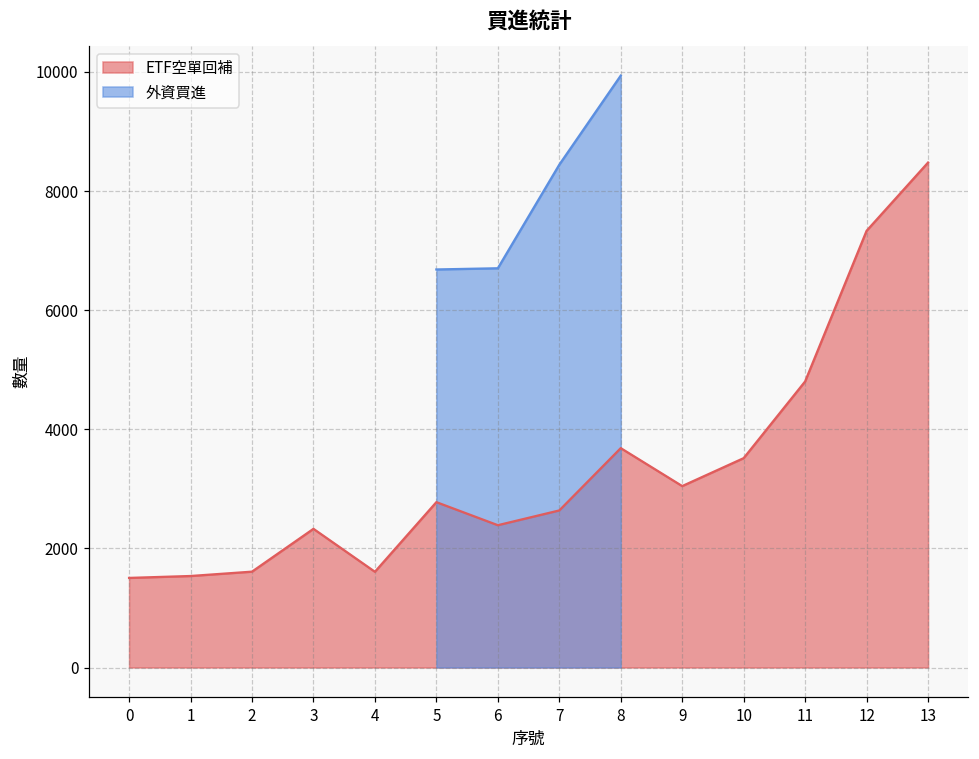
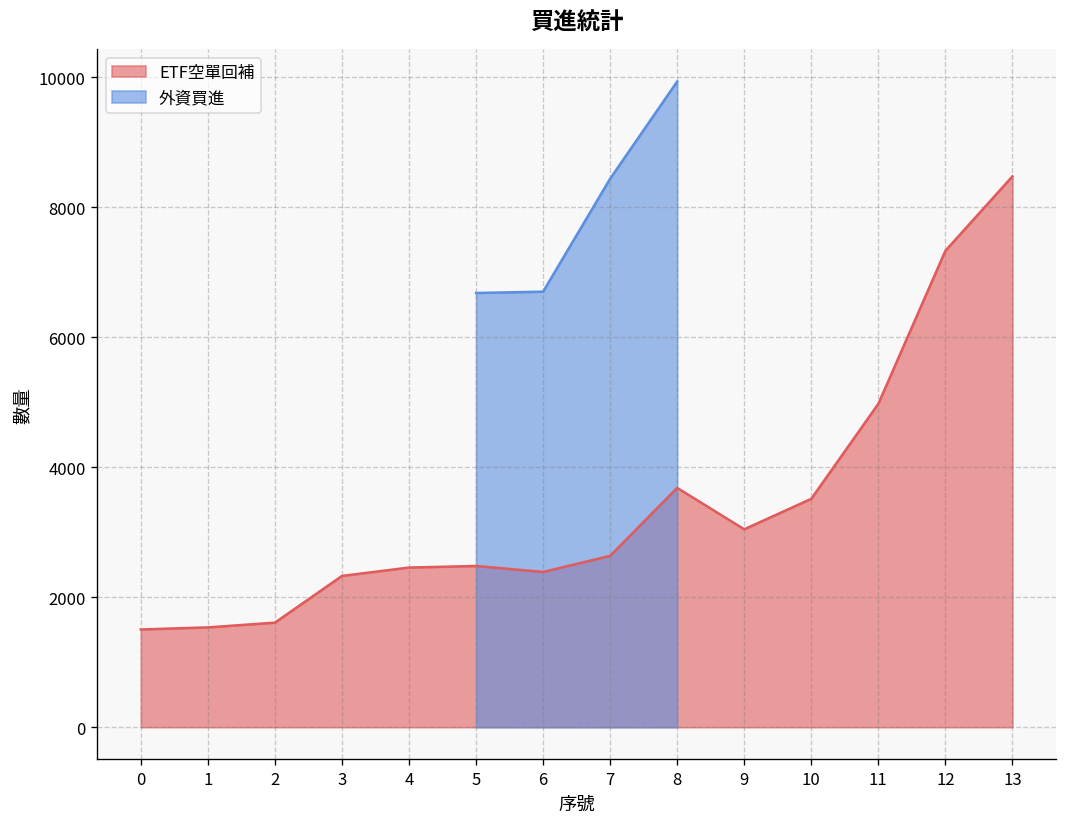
  {
    "ETF空單回補": {
      "0": 1500,
      "1": 1500,
      "2": 1600,
      "3": 2300,
-     "4": 1600,
-     "5": 2800,
+     "4": 2500,
+     "5": 2500,
      "6": 2400,
      "7": 2600,
      "8": 3700,
      "9": 3000,
      "10": 3500,
-     "11": 4800,
+     "11": 5000,
      "12": 7300,
      "13": 8500
    },
    "外資買進": {
      "5": 6700,
      "6": 6700,
      "7": 8400,
      "8": 9900
    }
  }
